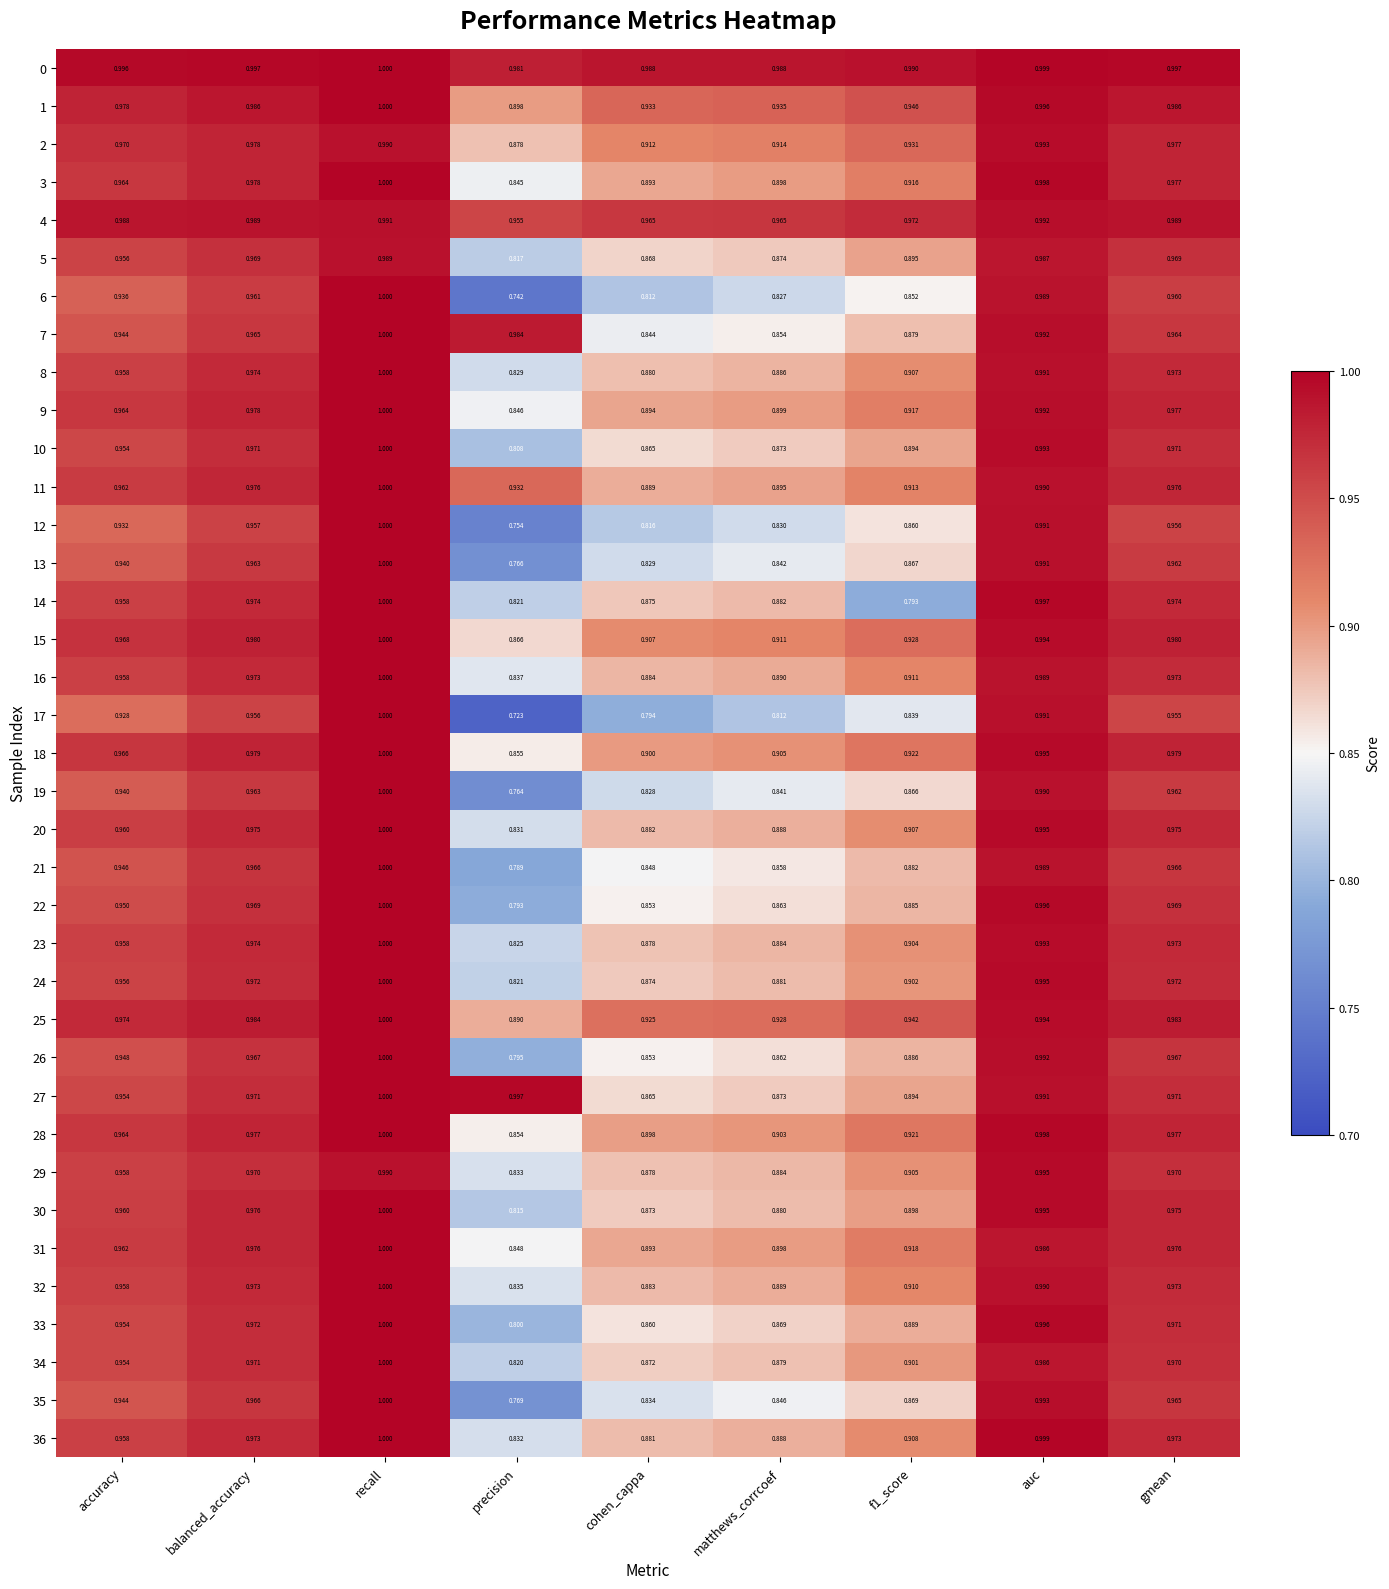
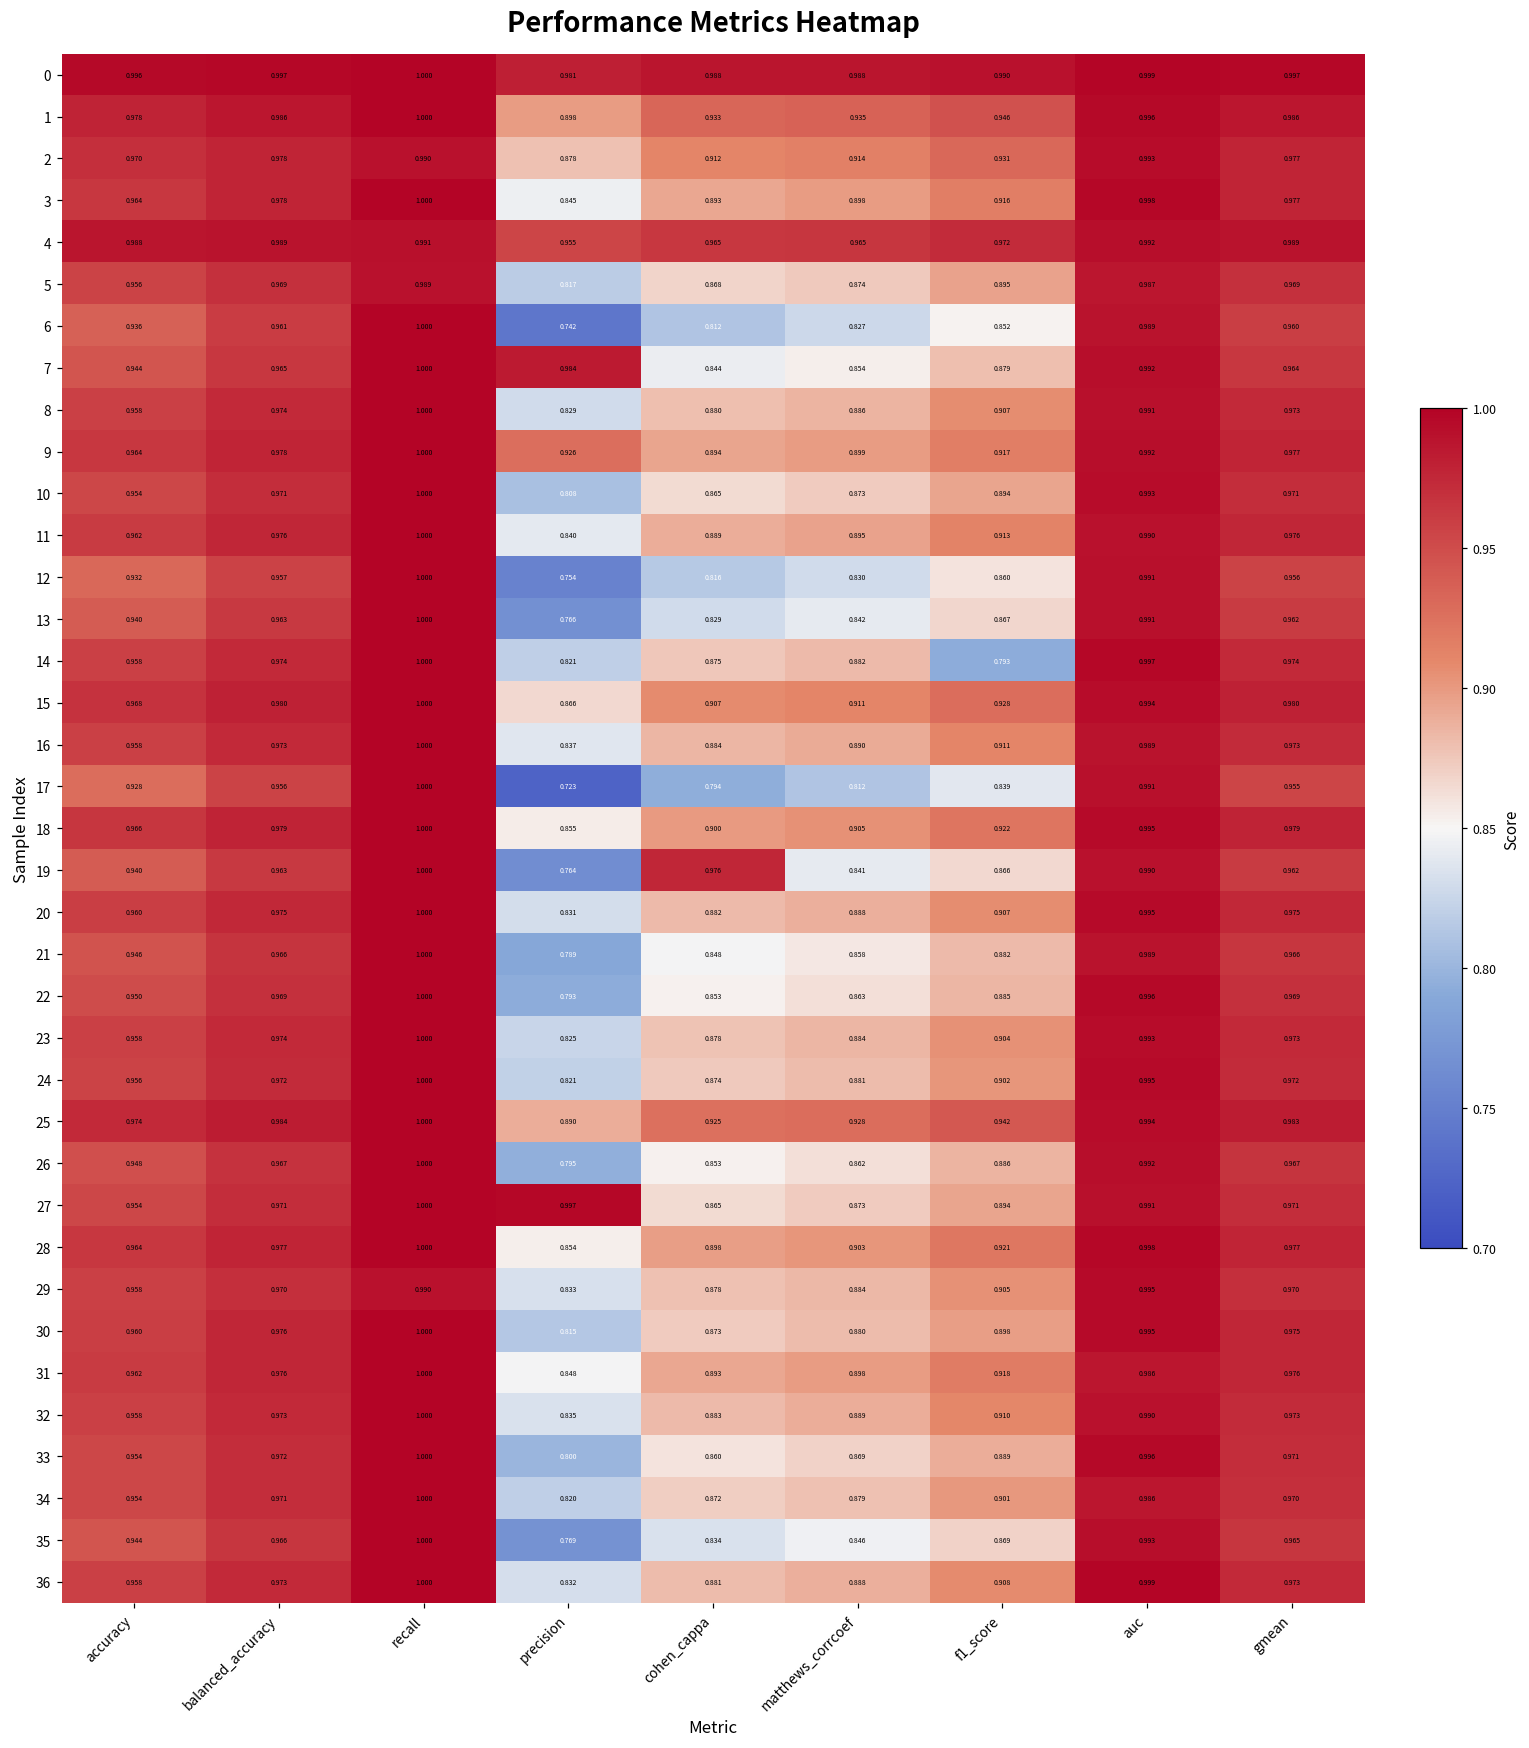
  {
    "9": {
      "accuracy": 0.964,
      "balanced_accuracy": 0.978,
      "recall": 1.000,
-     "precision": 0.846,
+     "precision": 0.926,
      "cohen_cappa": 0.894,
      "matthews_corrcoef": 0.899,
      "f1_score": 0.917,
      "auc": 0.992,
      "gmean": 0.977
    },
    "11": {
      "accuracy": 0.962,
      "balanced_accuracy": 0.976,
      "recall": 1.000,
-     "precision": 0.932,
+     "precision": 0.840,
      "cohen_cappa": 0.889,
      "matthews_corrcoef": 0.895,
      "f1_score": 0.913,
      "auc": 0.990,
      "gmean": 0.976
    },
    "19": {
      "accuracy": 0.940,
      "balanced_accuracy": 0.963,
      "recall": 1.000,
      "precision": 0.764,
-     "cohen_cappa": 0.828,
+     "cohen_cappa": 0.976,
      "matthews_corrcoef": 0.841,
      "f1_score": 0.866,
      "auc": 0.990,
      "gmean": 0.962
    }
  }
